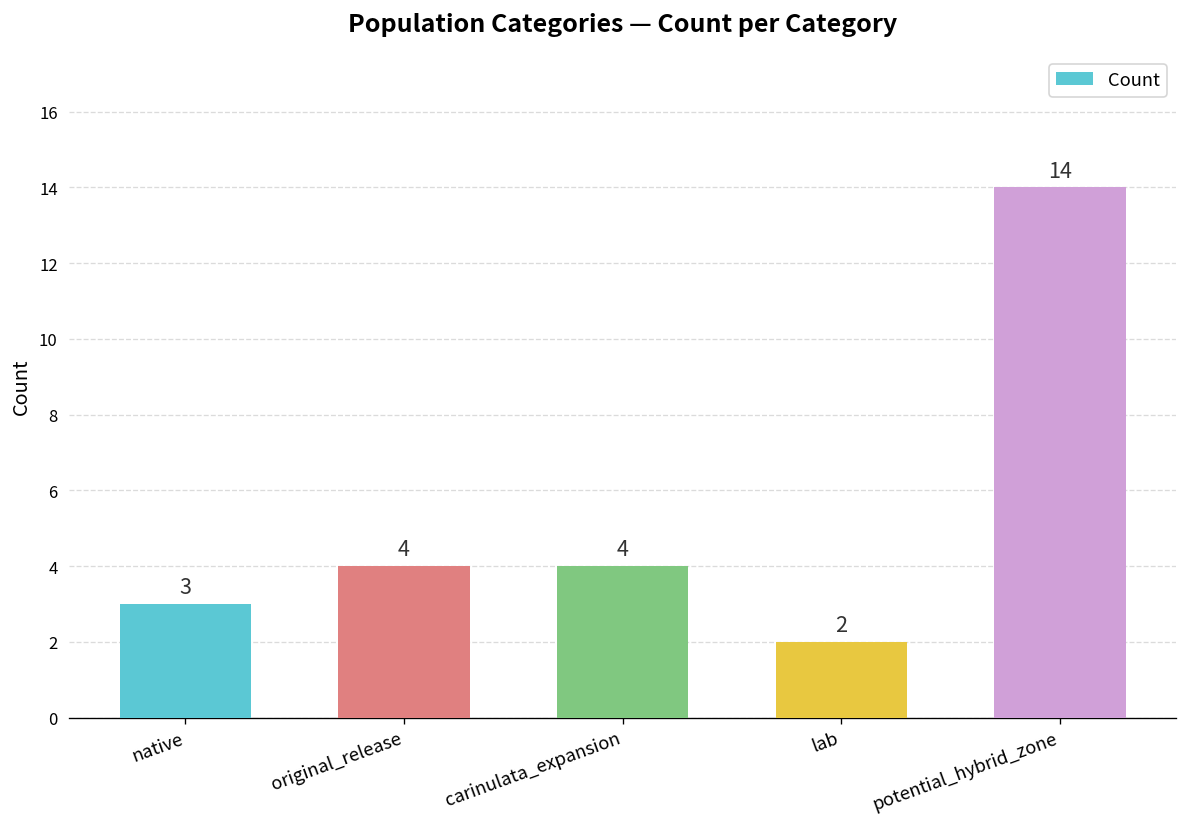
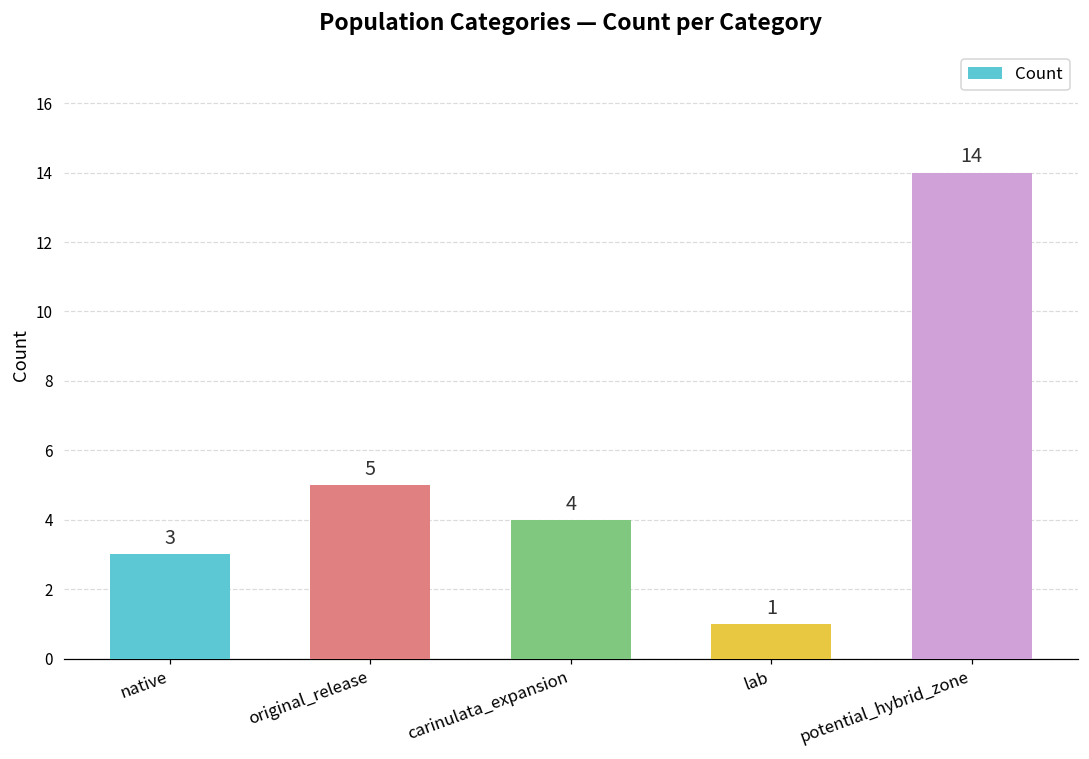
  {
    "native": 3,
-   "original_release": 4,
+   "original_release": 5,
    "carinulata_expansion": 4,
-   "lab": 2,
+   "lab": 1,
    "potential_hybrid_zone": 14
  }
